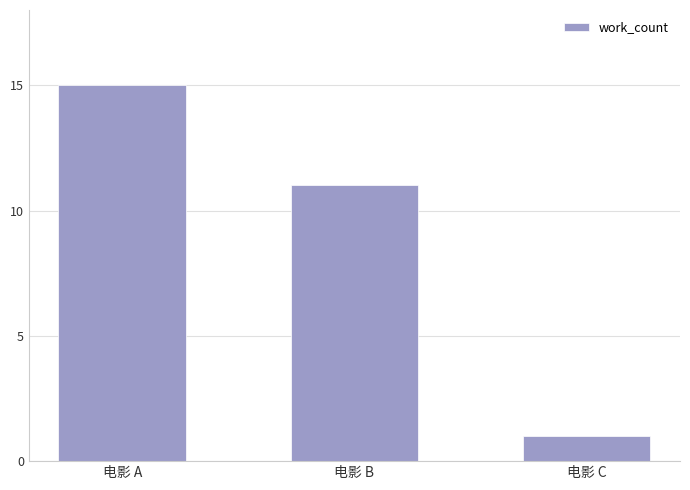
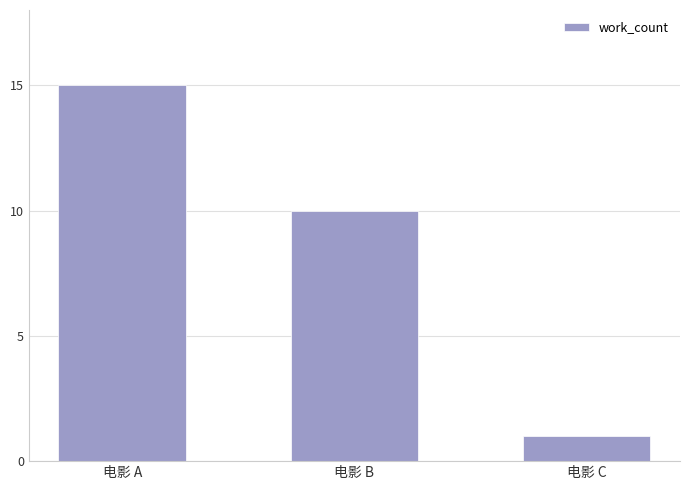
  {
    "电影 A": 15,
-   "电影 B": 11,
+   "电影 B": 10,
    "电影 C": 1
  }
